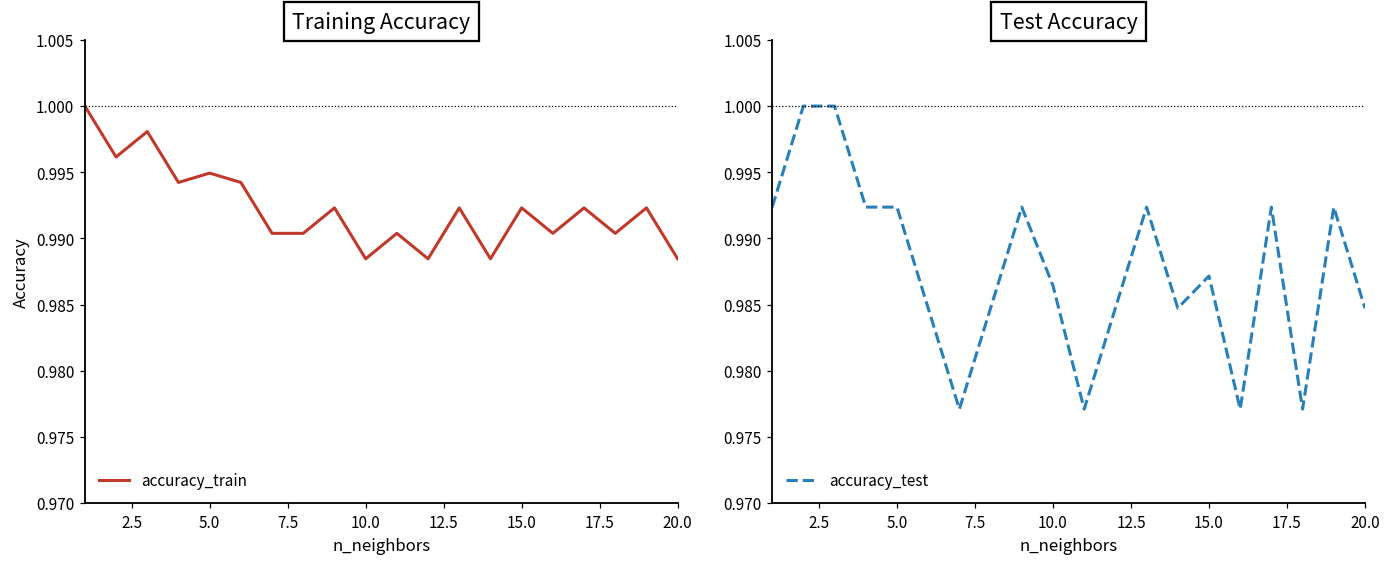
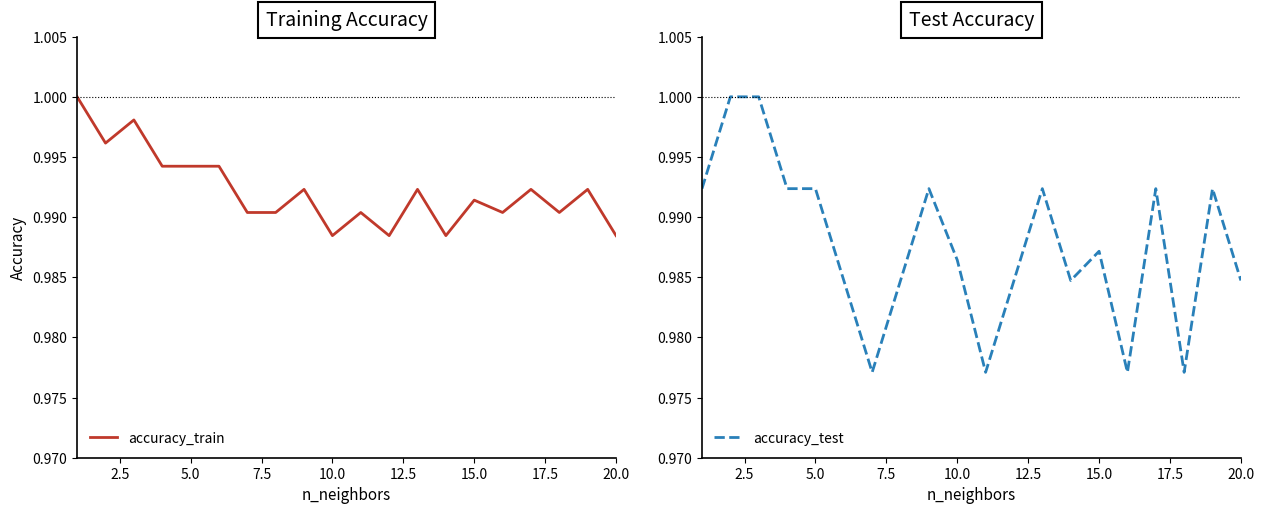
  {
    "Training Accuracy": {
-     "5.0": 0.9949,
+     "5.0": 0.9942,
      "10.0": 0.9885,
-     "15.0": 0.9923,
+     "15.0": 0.9914,
      "20.0": 0.9885
    },
    "Test Accuracy": {
      "5.0": 0.9924,
      "10.0": 0.9864,
      "15.0": 0.9872,
      "20.0": 0.9847
    }
  }
